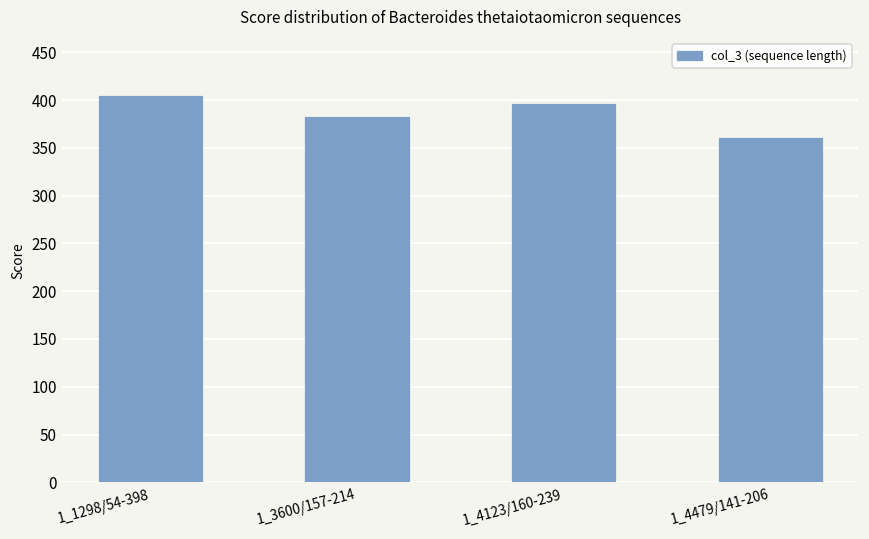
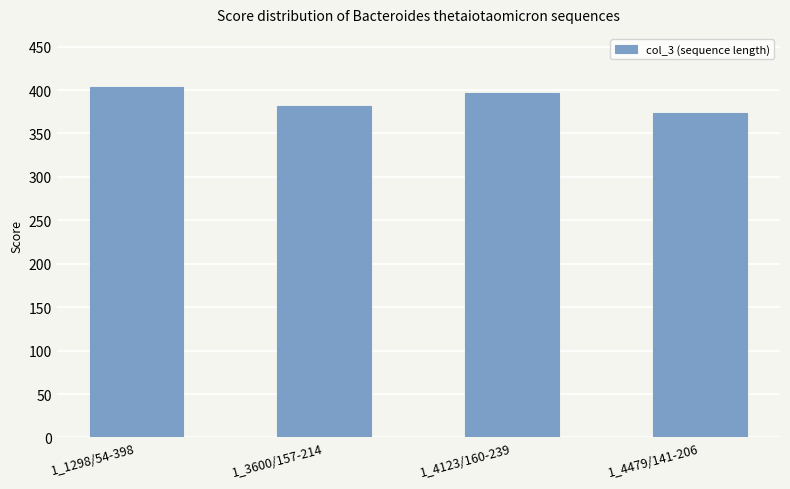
  {
    "1_1298/54-398": 400,
    "1_3600/157-214": 380,
    "1_4123/160-239": 400,
-   "1_4479/141-206": 360
+   "1_4479/141-206": 370
  }
